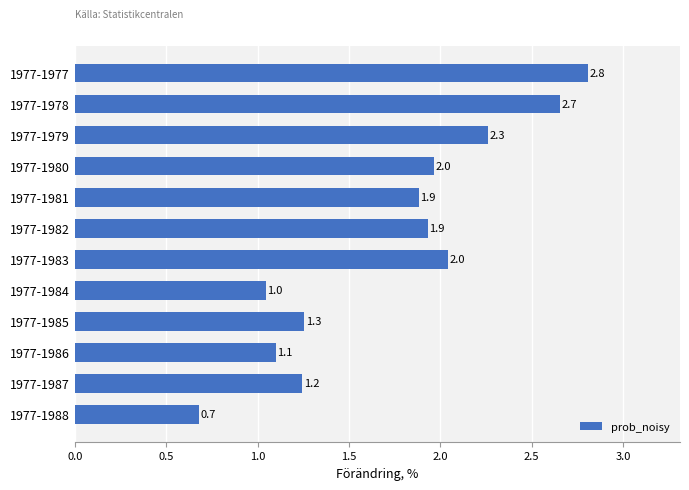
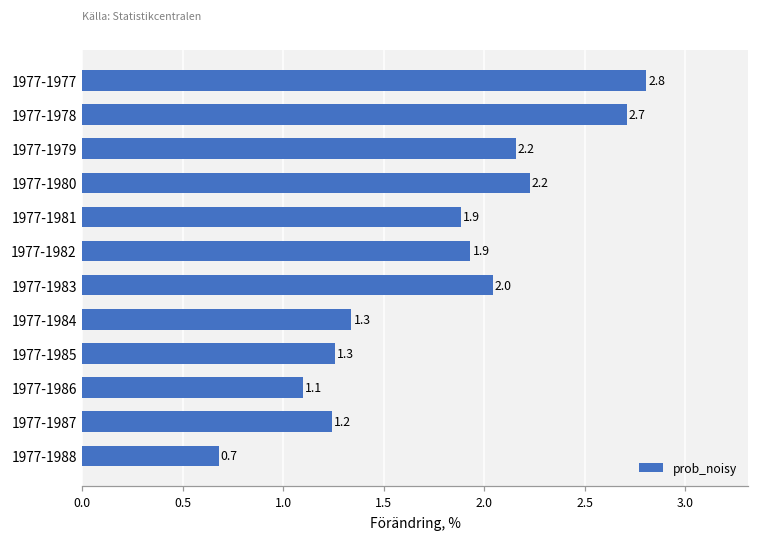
  {
    "1977-1977": 2.8,
-   "1977-1978": 2.66,
-   "1977-1979": 2.3,
-   "1977-1980": 2.0,
+   "1977-1978": 2.71,
+   "1977-1979": 2.2,
+   "1977-1980": 2.2,
    "1977-1981": 1.9,
    "1977-1982": 1.9,
    "1977-1983": 2.0,
-   "1977-1984": 1.0,
+   "1977-1984": 1.3,
    "1977-1985": 1.3,
    "1977-1986": 1.1,
    "1977-1987": 1.2,
    "1977-1988": 0.7
  }
